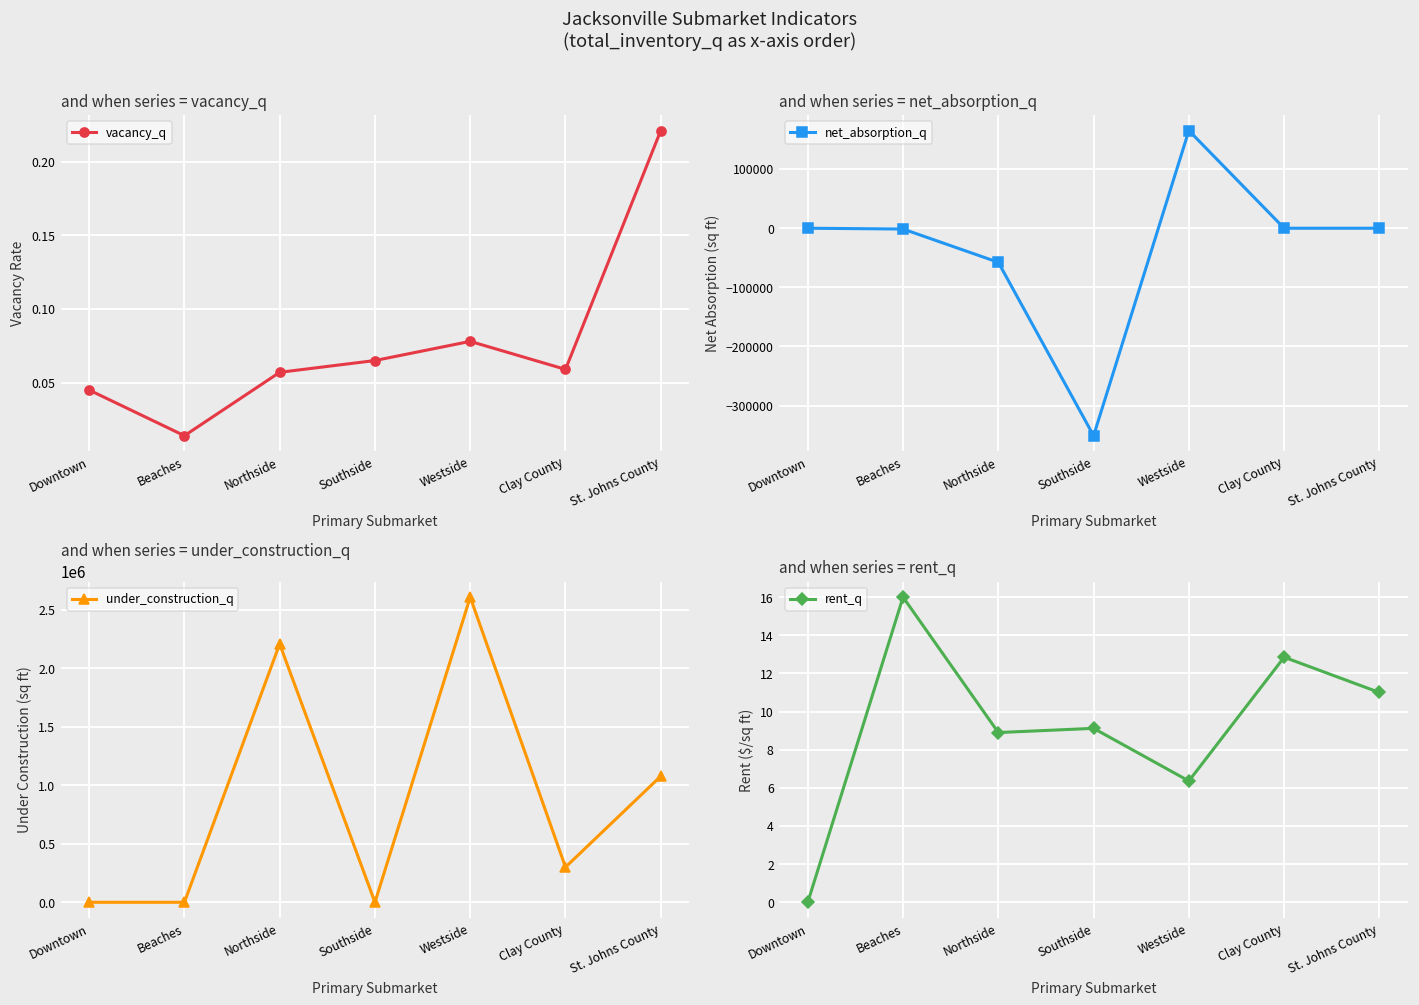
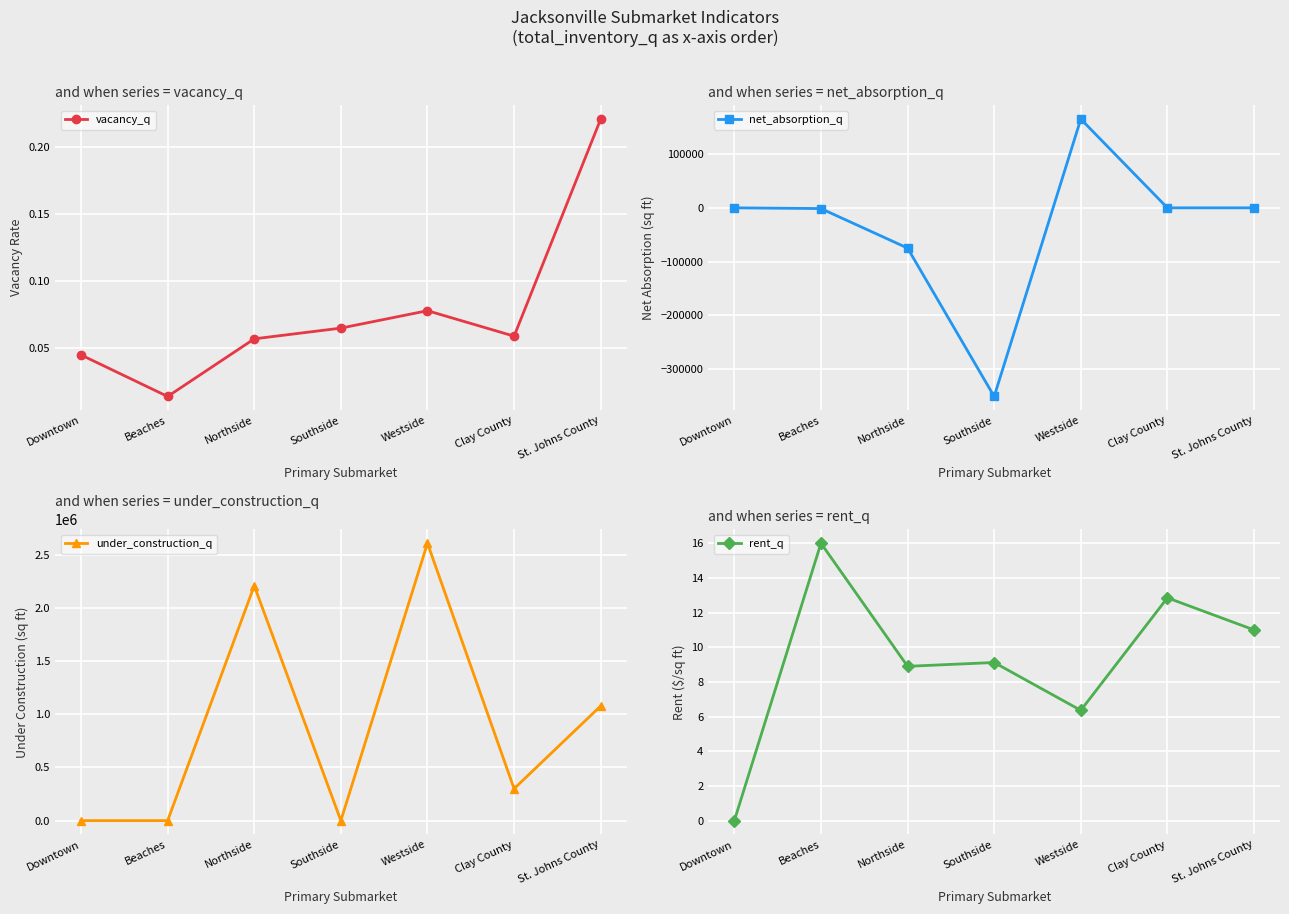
  {
    "and when series = vacancy_q": {
      "Downtown": 0.045,
      "Beaches": 0.014,
      "Northside": 0.057,
      "Southside": 0.065,
      "Westside": 0.078,
      "Clay County": 0.059,
      "St. Johns County": 0.221
    },
    "and when series = net_absorption_q": {
      "Downtown": 0,
      "Beaches": 0,
-     "Northside": -60000,
+     "Northside": -70000,
      "Southside": -350000,
      "Westside": 170000,
      "Clay County": 0,
      "St. Johns County": 0
    },
    "and when series = under_construction_q": {
      "Downtown": 0,
      "Beaches": 0,
      "Northside": 2210000,
      "Southside": 0,
      "Westside": 2610000,
      "Clay County": 300000,
      "St. Johns County": 1080000
    },
    "and when series = rent_q": {
      "Downtown": 0.0,
      "Beaches": 16.0,
      "Northside": 8.9,
      "Southside": 9.1,
      "Westside": 6.4,
      "Clay County": 12.9,
      "St. Johns County": 11.0
    }
  }
